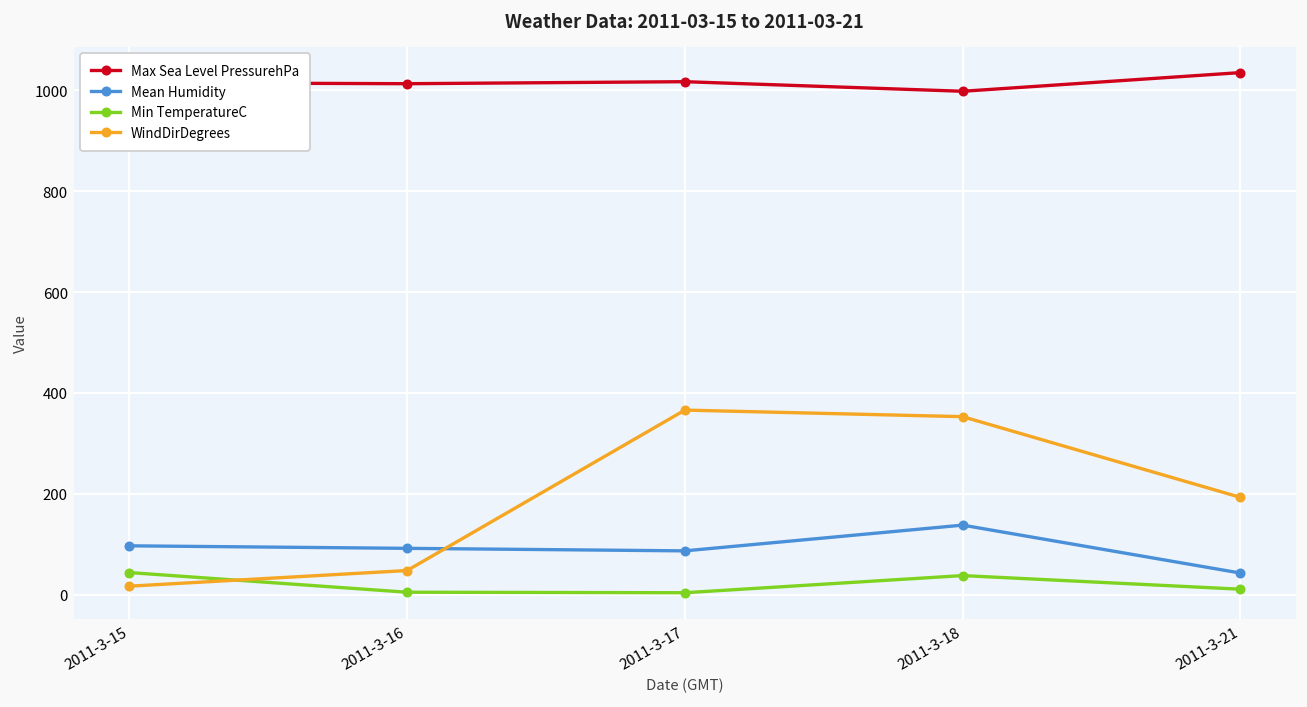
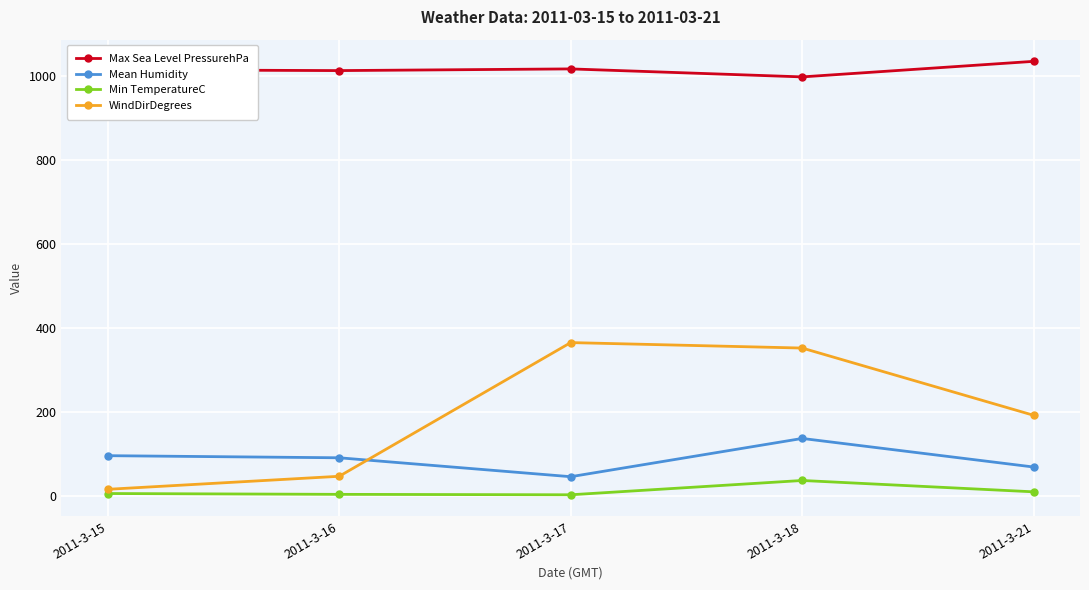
  {
    "Max Sea Level PressurehPa": {
      "2011-3-16": 1010,
      "2011-3-17": 1020,
      "2011-3-18": 1000,
      "2011-3-21": 1040
    },
    "Mean Humidity": {
      "2011-3-15": 100,
      "2011-3-16": 90,
-     "2011-3-17": 90,
+     "2011-3-17": 50,
      "2011-3-18": 140,
-     "2011-3-21": 40
+     "2011-3-21": 70
    },
    "Min TemperatureC": {
-     "2011-3-15": 40,
+     "2011-3-15": 10,
      "2011-3-16": 10,
      "2011-3-17": 0,
      "2011-3-18": 40,
      "2011-3-21": 10
    },
    "WindDirDegrees": {
      "2011-3-15": 20,
      "2011-3-16": 50,
      "2011-3-17": 370,
      "2011-3-18": 350,
      "2011-3-21": 190
    }
  }
